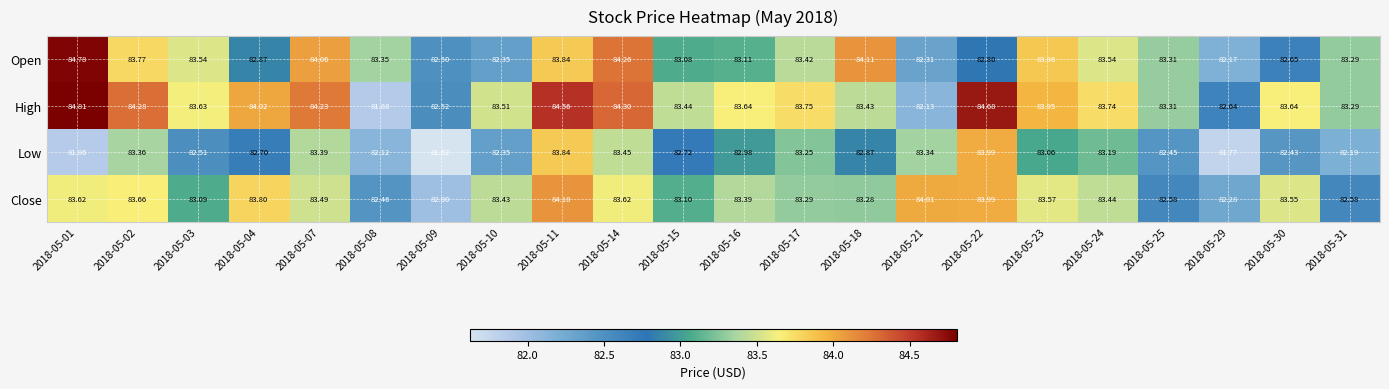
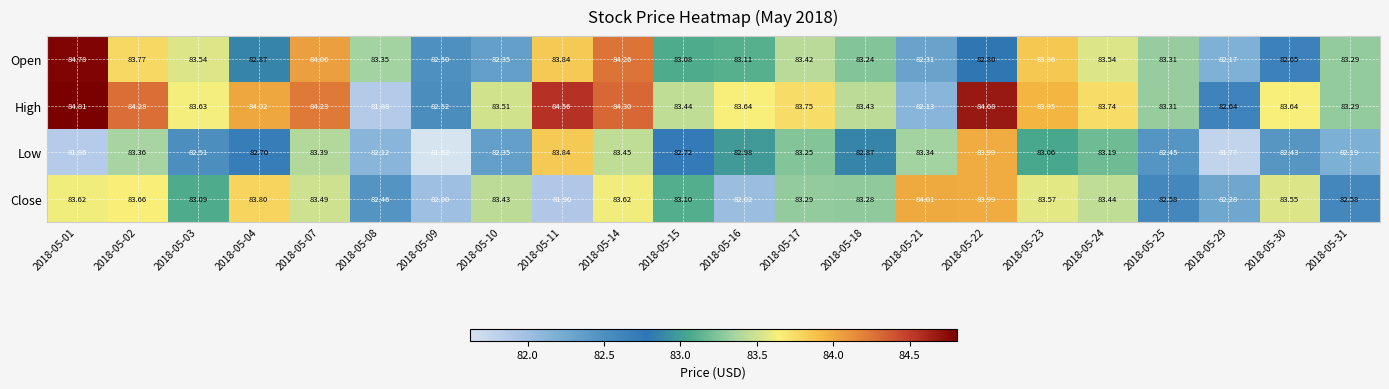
  {
    "Open": {
      "2018-05-01": 84.78,
      "2018-05-02": 83.77,
      "2018-05-03": 83.54,
      "2018-05-04": 82.87,
      "2018-05-07": 84.06,
      "2018-05-08": 83.35,
      "2018-05-09": 82.50,
      "2018-05-10": 82.35,
      "2018-05-11": 83.84,
      "2018-05-14": 84.26,
      "2018-05-15": 83.08,
      "2018-05-16": 83.11,
      "2018-05-17": 83.42,
-     "2018-05-18": 84.11,
+     "2018-05-18": 83.24,
      "2018-05-21": 82.31,
      "2018-05-22": 82.80,
      "2018-05-23": 83.86,
      "2018-05-24": 83.54,
      "2018-05-25": 83.31,
      "2018-05-29": 82.17,
      "2018-05-30": 82.65,
      "2018-05-31": 83.29
    },
    "High": {
      "2018-05-01": 84.81,
      "2018-05-02": 84.28,
      "2018-05-03": 83.63,
      "2018-05-04": 84.02,
      "2018-05-07": 84.23,
      "2018-05-08": 81.88,
      "2018-05-09": 82.52,
      "2018-05-10": 83.51,
      "2018-05-11": 84.56,
      "2018-05-14": 84.30,
      "2018-05-15": 83.44,
      "2018-05-16": 83.64,
      "2018-05-17": 83.75,
      "2018-05-18": 83.43,
      "2018-05-21": 82.13,
      "2018-05-22": 84.68,
      "2018-05-23": 83.95,
      "2018-05-24": 83.74,
      "2018-05-25": 83.31,
      "2018-05-29": 82.64,
      "2018-05-30": 83.64,
      "2018-05-31": 83.29
    },
    "Low": {
      "2018-05-01": 81.86,
      "2018-05-02": 83.36,
      "2018-05-03": 82.51,
      "2018-05-04": 82.70,
      "2018-05-07": 83.39,
      "2018-05-08": 82.12,
      "2018-05-10": 82.35,
      "2018-05-11": 83.84,
      "2018-05-14": 83.45,
      "2018-05-15": 82.72,
      "2018-05-16": 82.98,
      "2018-05-17": 83.25,
      "2018-05-18": 82.87,
      "2018-05-21": 83.34,
      "2018-05-22": 83.99,
      "2018-05-23": 83.06,
      "2018-05-24": 83.19,
      "2018-05-25": 82.45,
      "2018-05-29": 81.77,
      "2018-05-30": 82.43,
      "2018-05-31": 82.19
    },
    "Close": {
      "2018-05-01": 83.62,
      "2018-05-02": 83.66,
      "2018-05-03": 83.09,
      "2018-05-04": 83.80,
      "2018-05-07": 83.49,
      "2018-05-08": 82.46,
      "2018-05-09": 82.00,
      "2018-05-10": 83.43,
-     "2018-05-11": 84.10,
+     "2018-05-11": 81.90,
      "2018-05-14": 83.62,
      "2018-05-15": 83.10,
-     "2018-05-16": 83.39,
+     "2018-05-16": 82.02,
      "2018-05-17": 83.29,
      "2018-05-18": 83.28,
      "2018-05-21": 84.01,
      "2018-05-22": 83.99,
      "2018-05-23": 83.57,
      "2018-05-24": 83.44,
      "2018-05-25": 82.58,
      "2018-05-29": 82.28,
      "2018-05-30": 83.55,
      "2018-05-31": 82.58
    }
  }
